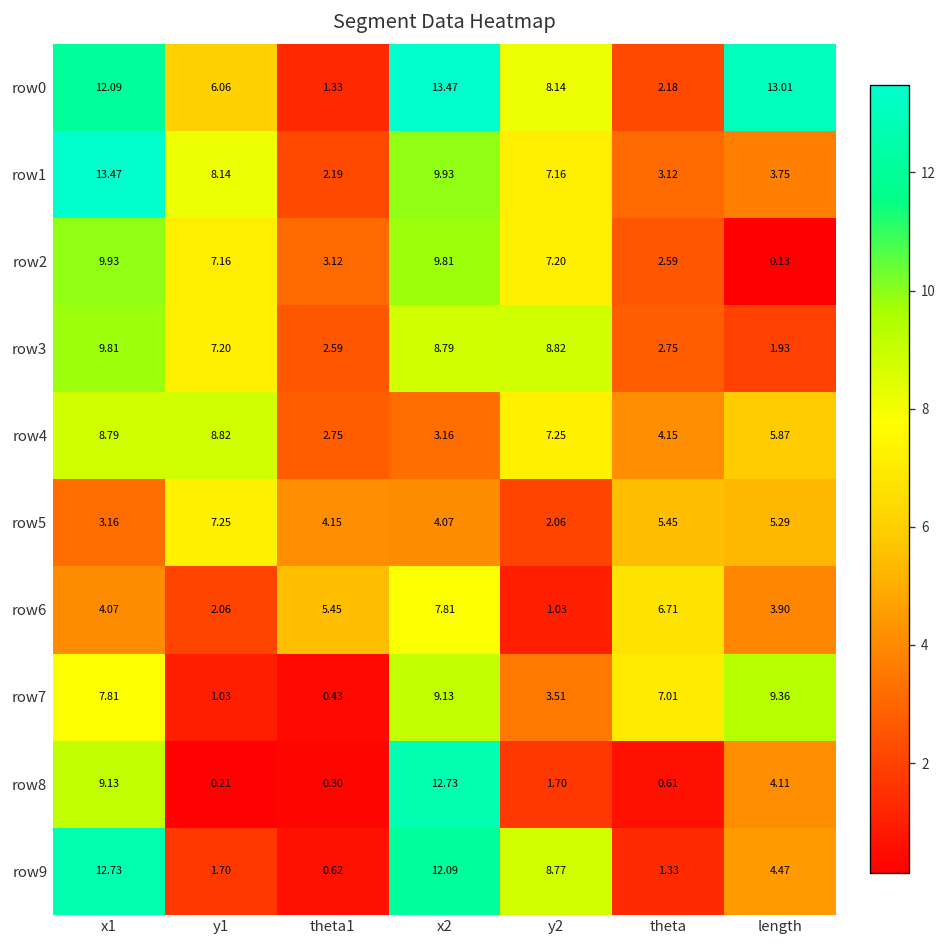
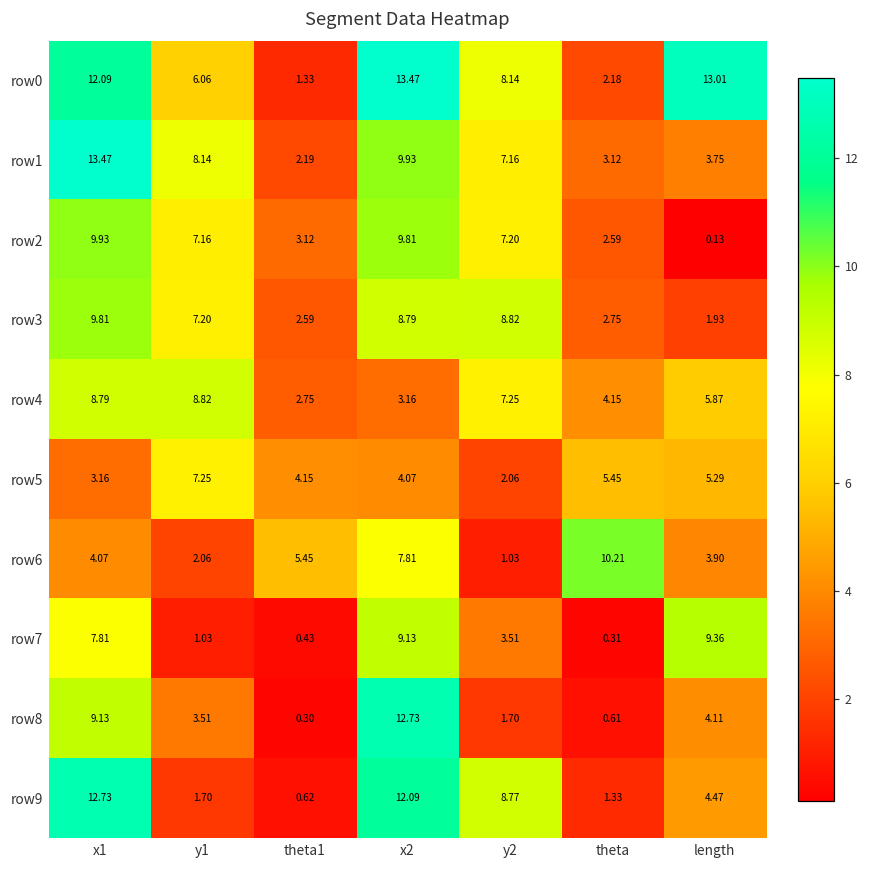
  {
    "row0": {
      "x1": 12.09,
      "y1": 6.06,
      "theta1": 1.33,
      "x2": 13.47,
      "y2": 8.14,
      "theta": 2.18,
      "length": 13.01
    },
    "row1": {
      "x1": 13.47,
      "y1": 8.14,
      "theta1": 2.19,
      "x2": 9.93,
      "y2": 7.16,
      "theta": 3.12,
      "length": 3.75
    },
    "row2": {
      "x1": 9.93,
      "y1": 7.16,
      "theta1": 3.12,
      "x2": 9.81,
      "y2": 7.20,
      "theta": 2.59,
      "length": 0.13
    },
    "row3": {
      "x1": 9.81,
      "y1": 7.20,
      "theta1": 2.59,
      "x2": 8.79,
      "y2": 8.82,
      "theta": 2.75,
      "length": 1.93
    },
    "row4": {
      "x1": 8.79,
      "y1": 8.82,
      "theta1": 2.75,
      "x2": 3.16,
      "y2": 7.25,
      "theta": 4.15,
      "length": 5.87
    },
    "row5": {
      "x1": 3.16,
      "y1": 7.25,
      "theta1": 4.15,
      "x2": 4.07,
      "y2": 2.06,
      "theta": 5.45,
      "length": 5.29
    },
    "row6": {
      "x1": 4.07,
      "y1": 2.06,
      "theta1": 5.45,
      "x2": 7.81,
      "y2": 1.03,
-     "theta": 6.71,
+     "theta": 10.21,
      "length": 3.90
    },
    "row7": {
      "x1": 7.81,
      "y1": 1.03,
      "theta1": 0.43,
      "x2": 9.13,
      "y2": 3.51,
-     "theta": 7.01,
+     "theta": 0.31,
      "length": 9.36
    },
    "row8": {
      "x1": 9.13,
-     "y1": 0.21,
+     "y1": 3.51,
      "theta1": 0.30,
      "x2": 12.73,
      "y2": 1.70,
      "theta": 0.61,
      "length": 4.11
    },
    "row9": {
      "x1": 12.73,
      "y1": 1.70,
      "theta1": 0.62,
      "x2": 12.09,
      "y2": 8.77,
      "theta": 1.33,
      "length": 4.47
    }
  }
